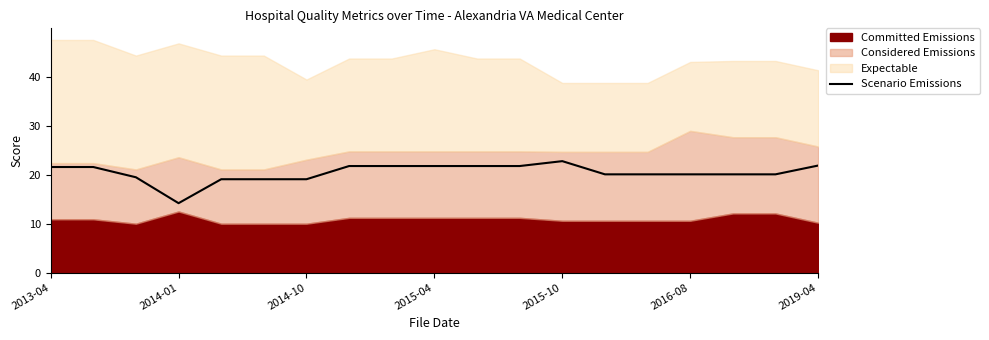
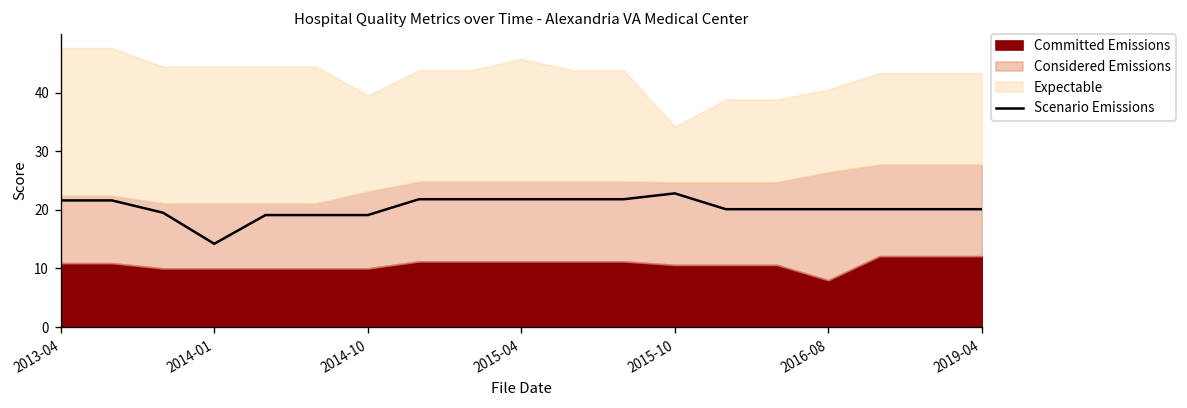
  {
    "Scenario Emissions": {
      "2013-04": 22,
      "2014-01": 14,
      "2014-10": 19,
      "2015-04": 22,
      "2015-10": 23,
      "2016-08": 20,
-     "2019-04": 22
+     "2019-04": 20
    },
    "Committed Emissions": {
      "2013-04": 11,
-     "2014-01": 13,
+     "2014-01": 10,
      "2014-10": 10,
      "2015-04": 11,
      "2015-10": 11,
-     "2016-08": 11,
-     "2019-04": 10
+     "2016-08": 8,
+     "2019-04": 12
    },
    "Considered Emissions": {
      "2013-04": 11,
      "2014-01": 11,
      "2014-10": 13,
      "2015-04": 14,
      "2015-10": 14,
      "2016-08": 18,
      "2019-04": 16
    },
    "Expectable": {
      "2013-04": 25,
      "2014-01": 23,
      "2014-10": 16,
      "2015-04": 21,
-     "2015-10": 14,
+     "2015-10": 10,
      "2016-08": 14,
      "2019-04": 16
    }
  }
